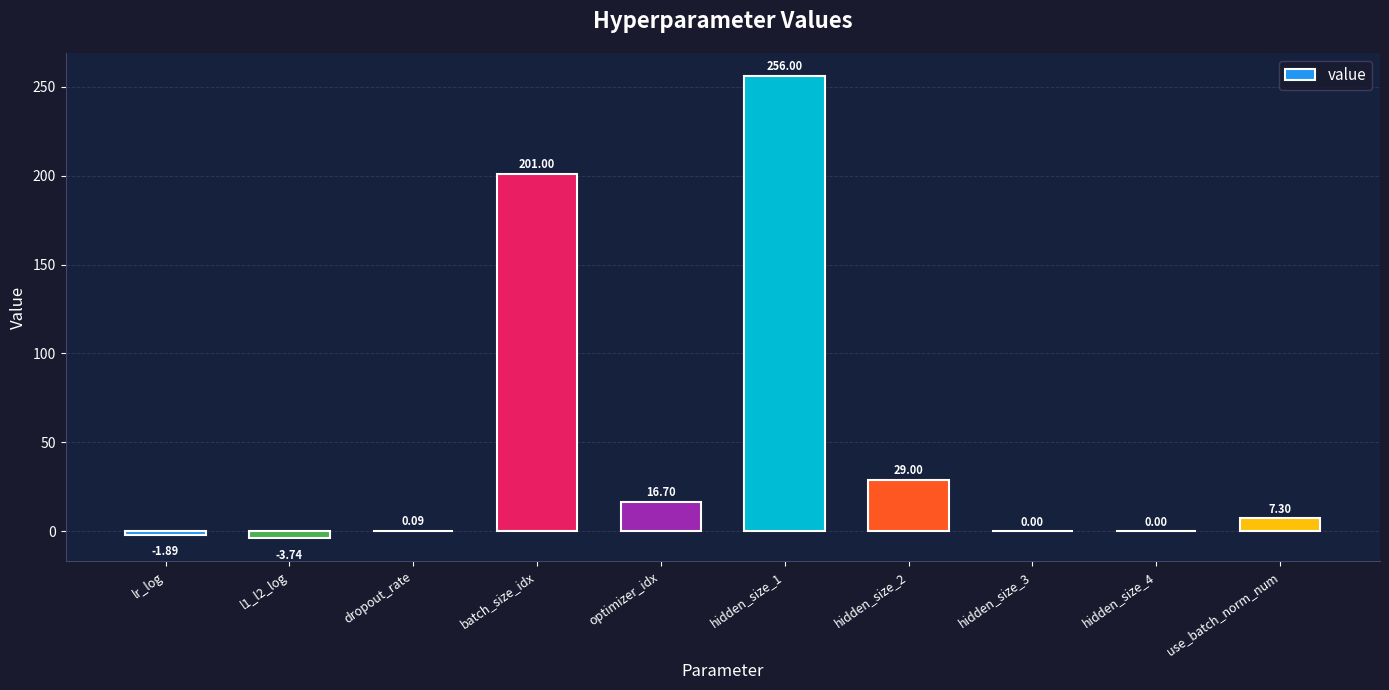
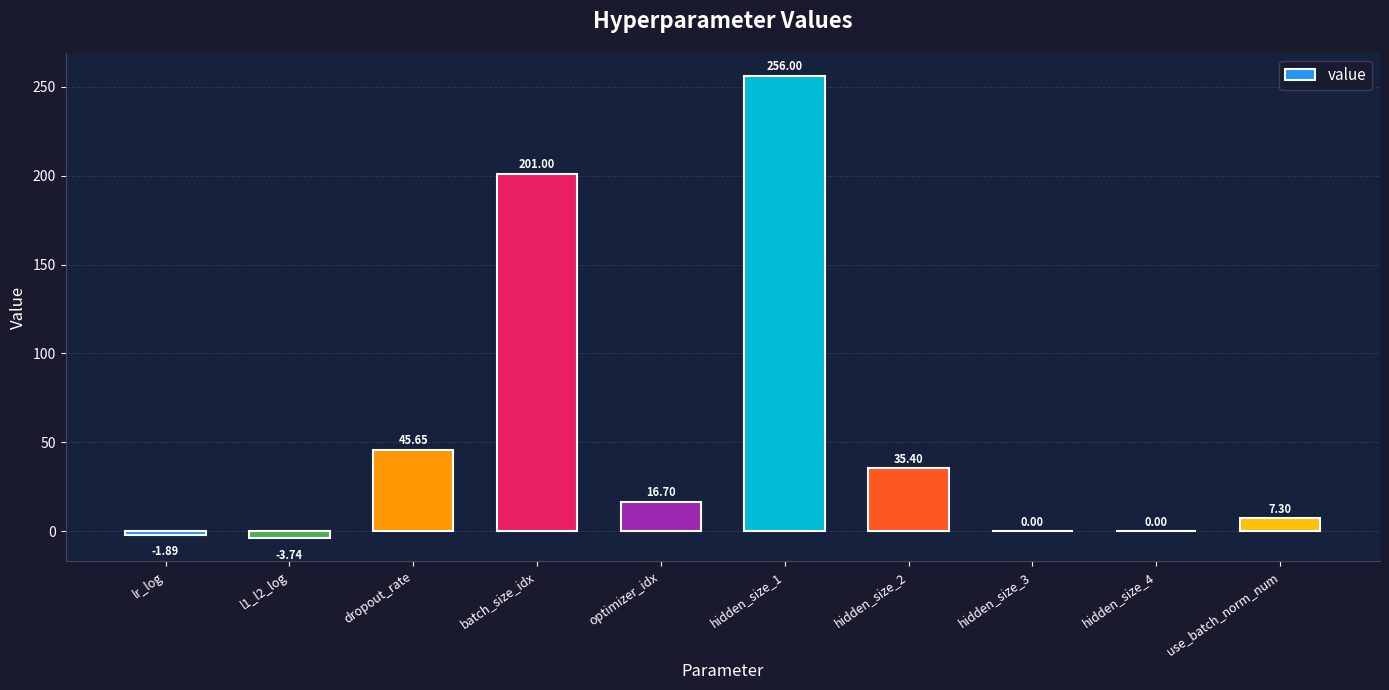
  {
    "lr_log": -1.89,
    "l1_l2_log": -3.74,
-   "dropout_rate": 0.09,
+   "dropout_rate": 45.65,
    "batch_size_idx": 201.00,
    "optimizer_idx": 16.70,
    "hidden_size_1": 256.00,
-   "hidden_size_2": 29.00,
+   "hidden_size_2": 35.40,
    "hidden_size_3": 0.00,
    "hidden_size_4": 0.00,
    "use_batch_norm_num": 7.30
  }
